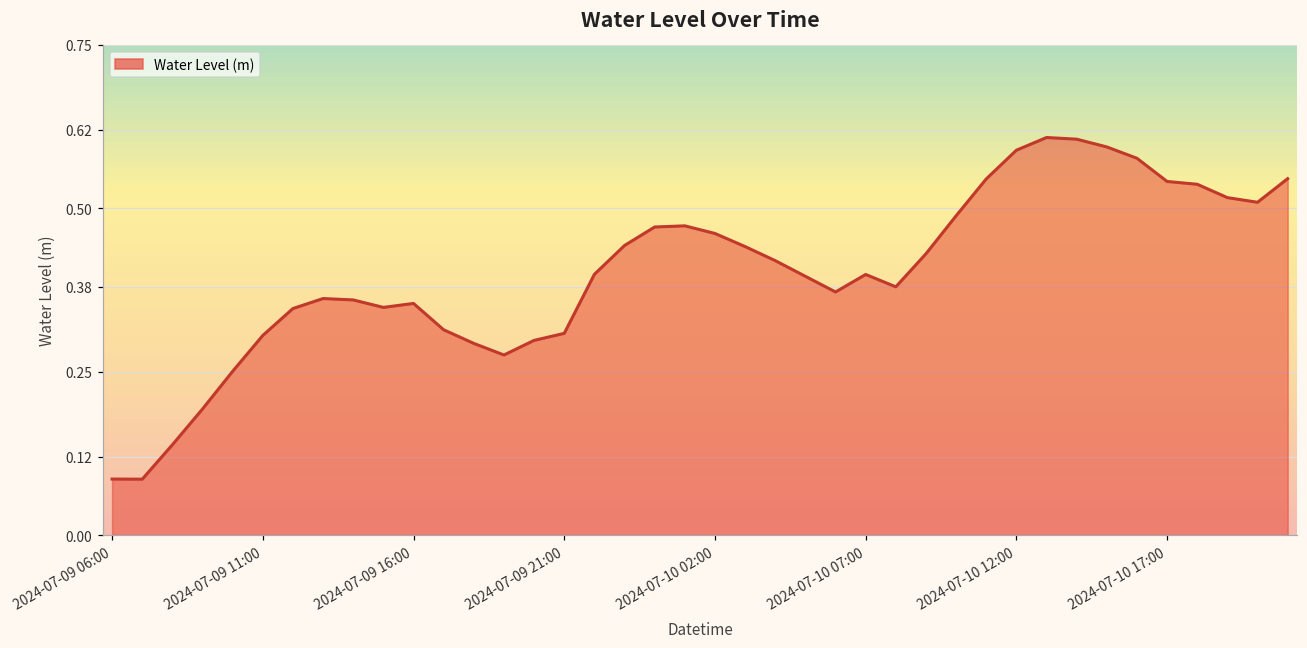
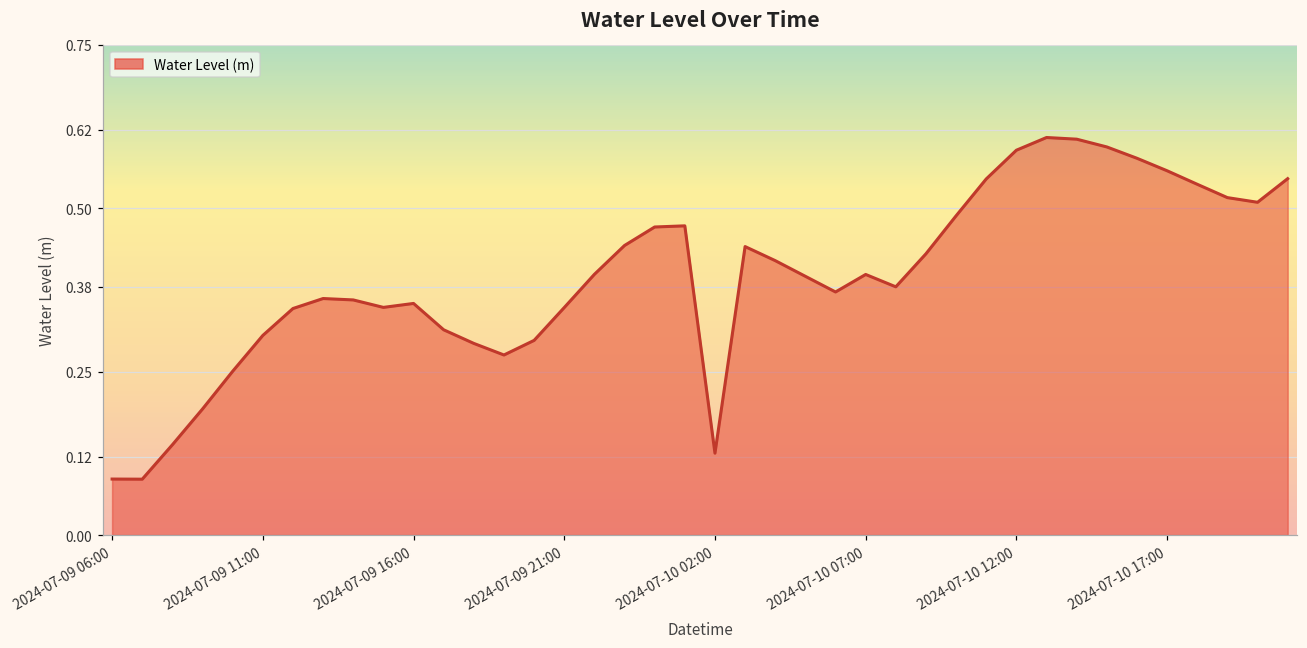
  {
    "2024-07-09 06:00": 0.09,
    "2024-07-09 11:00": 0.31,
    "2024-07-09 16:00": 0.35,
-   "2024-07-09 21:00": 0.31,
-   "2024-07-10 02:00": 0.46,
+   "2024-07-09 21:00": 0.35,
+   "2024-07-10 02:00": 0.13,
    "2024-07-10 07:00": 0.40,
    "2024-07-10 12:00": 0.59,
-   "2024-07-10 17:00": 0.54
+   "2024-07-10 17:00": 0.56
  }
